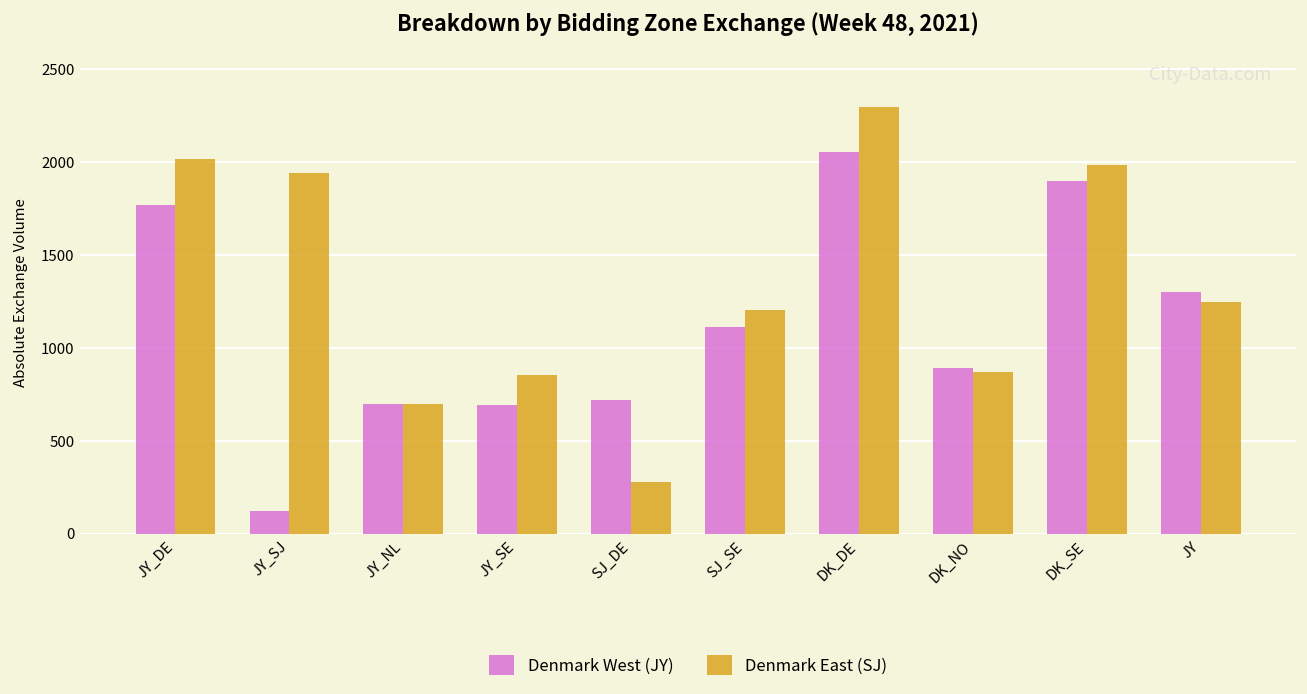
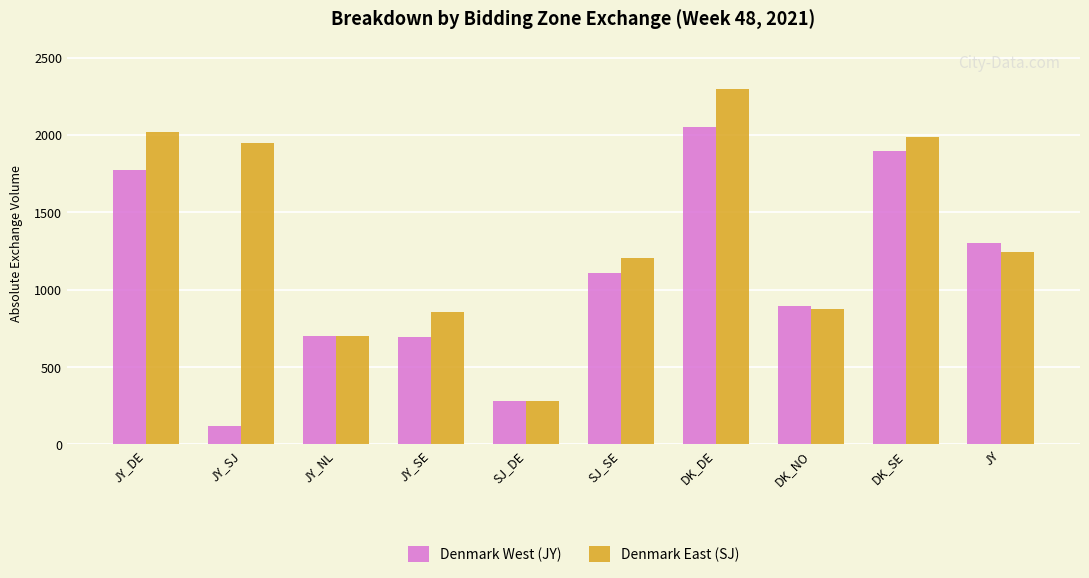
  {
    "Denmark West (JY)": {
      "JY_DE": 1770,
      "JY_SJ": 120,
      "JY_NL": 700,
      "JY_SE": 700,
-     "SJ_DE": 720,
+     "SJ_DE": 280,
      "SJ_SE": 1110,
      "DK_DE": 2050,
      "DK_NO": 890,
      "DK_SE": 1900,
      "JY": 1300
    },
    "Denmark East (SJ)": {
      "JY_DE": 2020,
      "JY_SJ": 1950,
      "JY_NL": 700,
      "JY_SE": 850,
      "SJ_DE": 280,
      "SJ_SE": 1200,
      "DK_DE": 2300,
      "DK_NO": 870,
      "DK_SE": 1990,
      "JY": 1250
    }
  }
